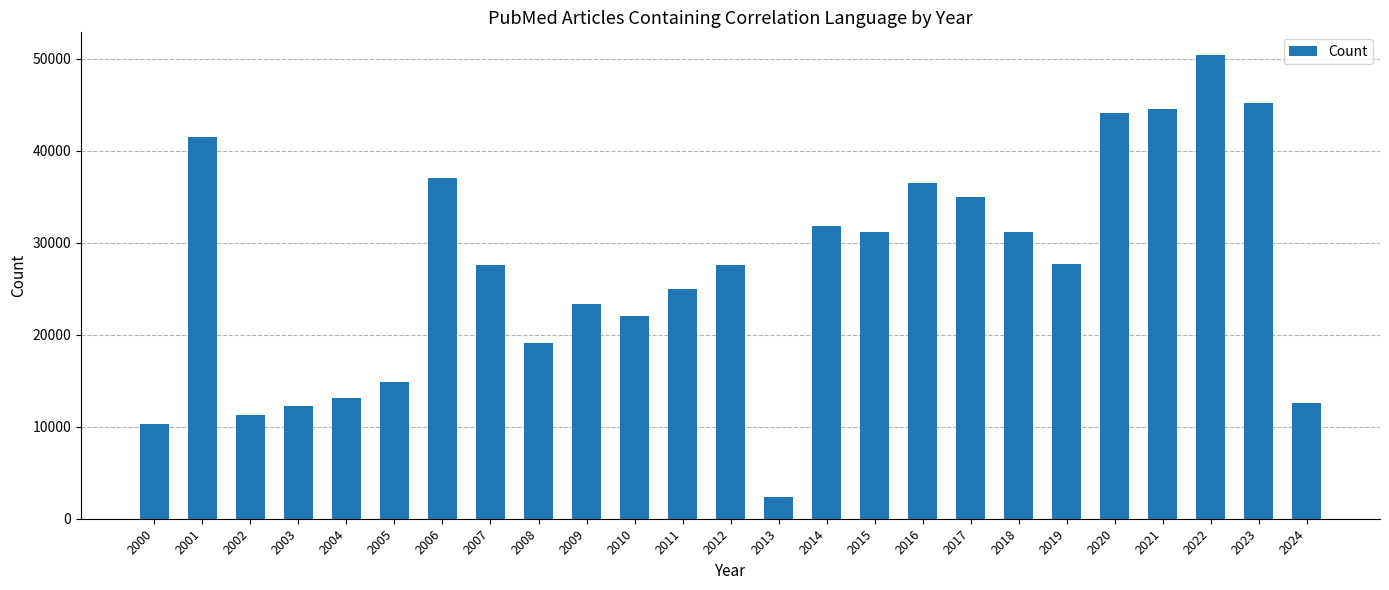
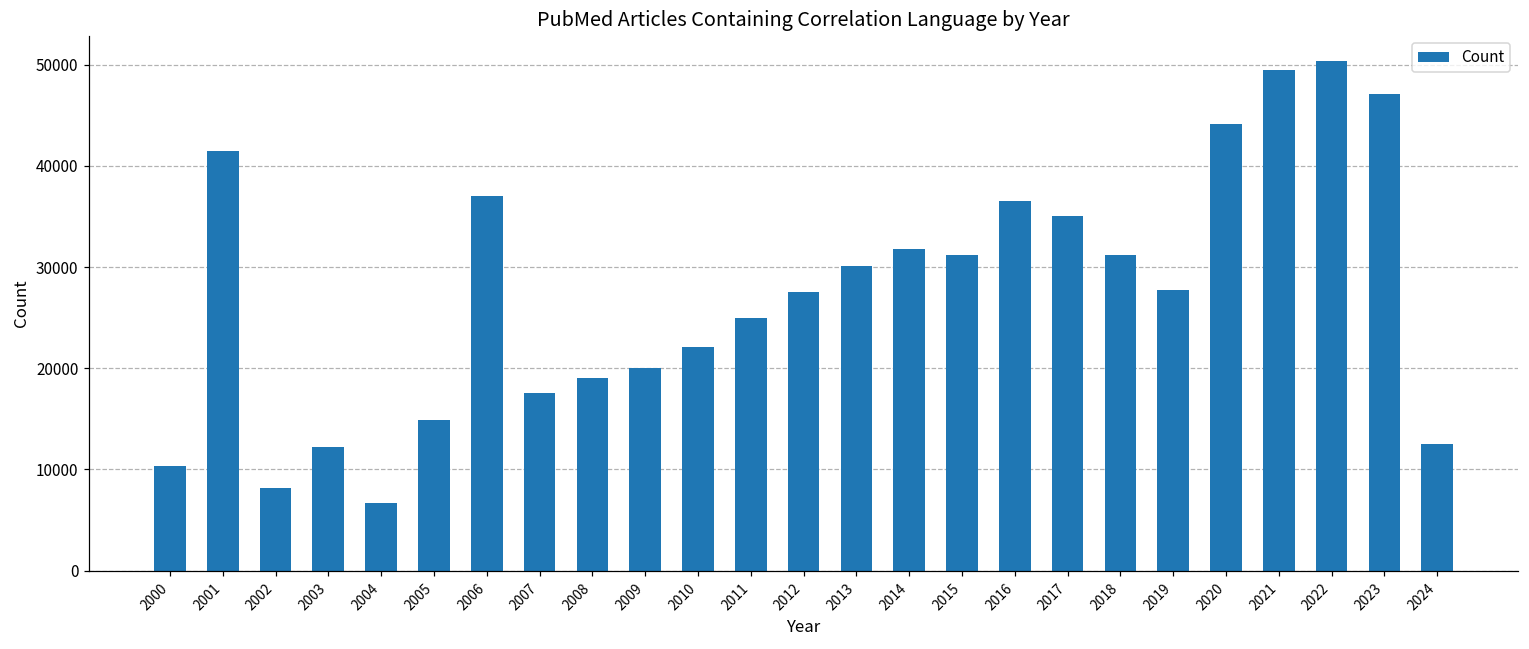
  {
    "2000": 10000,
    "2001": 41000,
-   "2002": 11000,
+   "2002": 8000,
    "2003": 12000,
-   "2004": 13000,
+   "2004": 7000,
    "2005": 15000,
    "2006": 37000,
-   "2007": 28000,
+   "2007": 18000,
    "2008": 19000,
-   "2009": 23000,
+   "2009": 20000,
    "2010": 22000,
    "2011": 25000,
    "2012": 28000,
-   "2013": 2000,
+   "2013": 30000,
    "2014": 32000,
    "2015": 31000,
    "2016": 36000,
    "2017": 35000,
    "2018": 31000,
    "2019": 28000,
    "2020": 44000,
-   "2021": 45000,
+   "2021": 49000,
    "2022": 50000,
-   "2023": 45000,
+   "2023": 47000,
    "2024": 13000
  }
